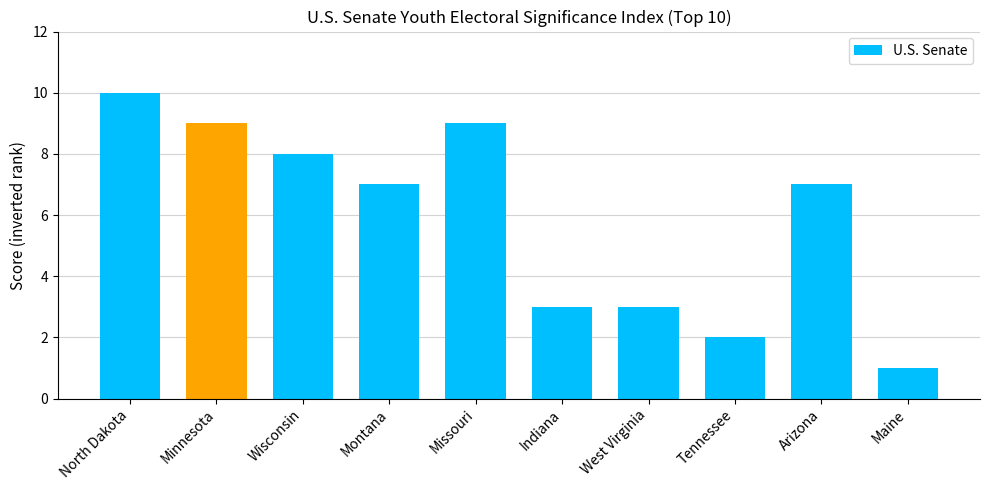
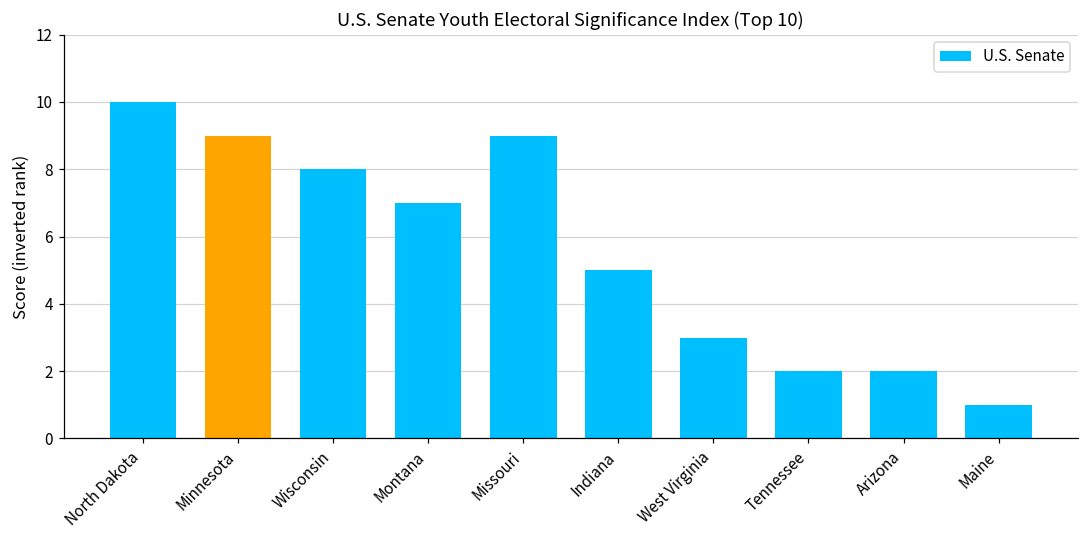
  {
    "North Dakota": 10.0,
    "Minnesota": 9.0,
    "Wisconsin": 8.0,
    "Montana": 7.0,
    "Missouri": 9.0,
-   "Indiana": 3.0,
+   "Indiana": 5.0,
    "West Virginia": 3.0,
    "Tennessee": 2.0,
-   "Arizona": 7.0,
+   "Arizona": 2.0,
    "Maine": 1.0
  }
